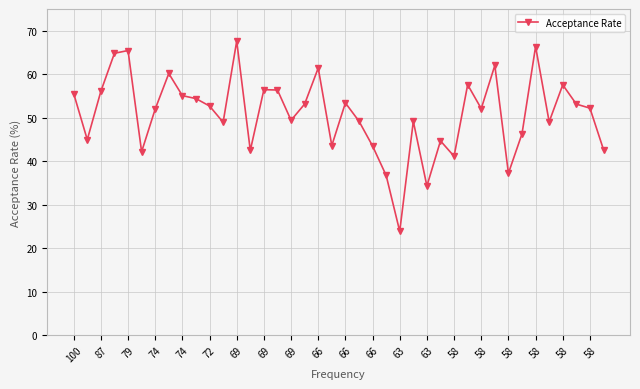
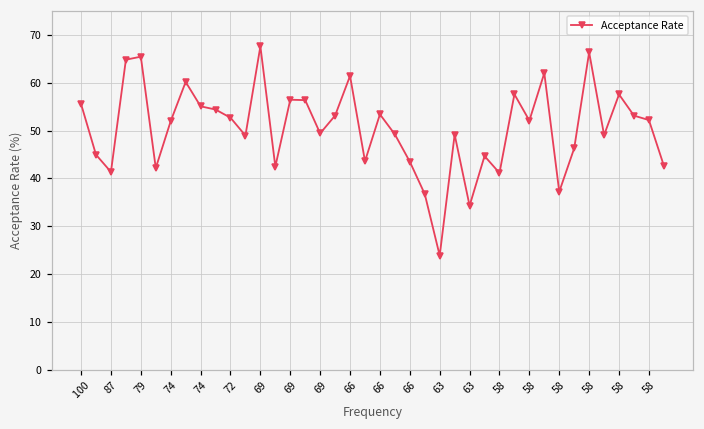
  {
    "100": 56,
-   "87": 56,
+   "87": 41,
    "79": 65,
    "72": 53
  }
